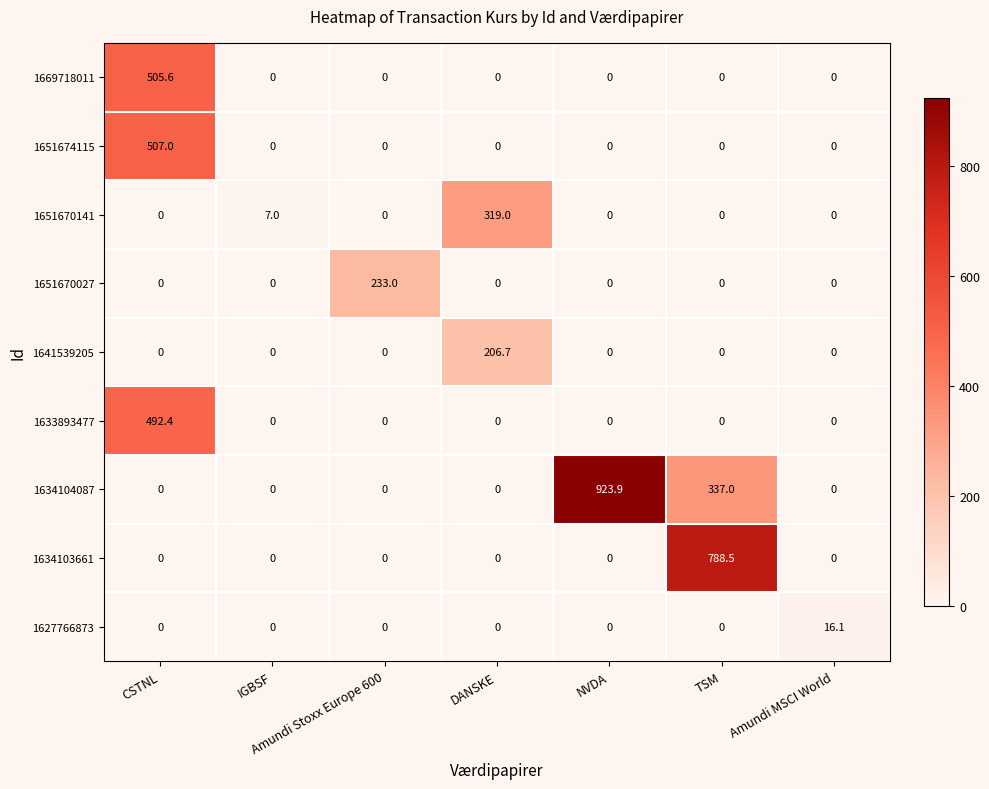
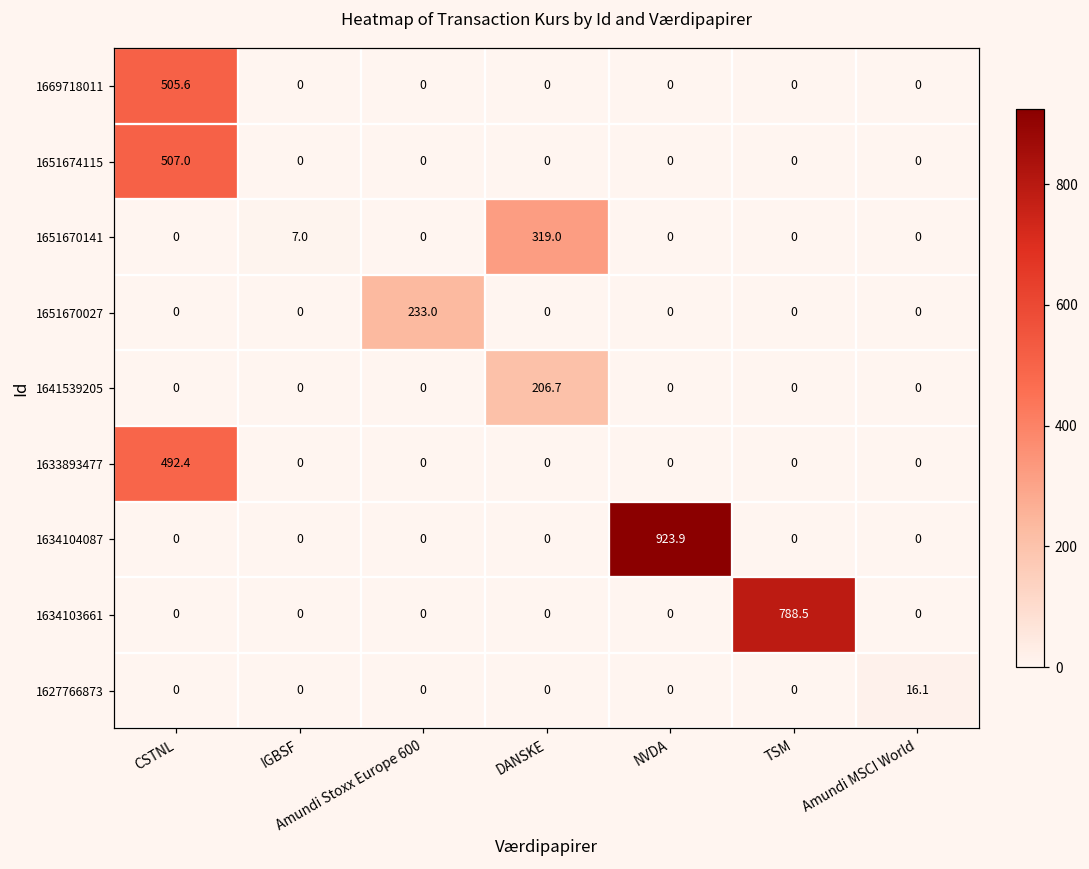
  {
    "1669718011": {
      "CSTNL": 505.6,
      "IGBSF": 0,
      "Amundi Stoxx Europe 600": 0,
      "DANSKE": 0,
      "NVDA": 0,
      "TSM": 0,
      "Amundi MSCI World": 0
    },
    "1651674115": {
      "CSTNL": 507.0,
      "IGBSF": 0,
      "Amundi Stoxx Europe 600": 0,
      "DANSKE": 0,
      "NVDA": 0,
      "TSM": 0,
      "Amundi MSCI World": 0
    },
    "1651670141": {
      "CSTNL": 0,
      "IGBSF": 7.0,
      "Amundi Stoxx Europe 600": 0,
      "DANSKE": 319.0,
      "NVDA": 0,
      "TSM": 0,
      "Amundi MSCI World": 0
    },
    "1651670027": {
      "CSTNL": 0,
      "IGBSF": 0,
      "Amundi Stoxx Europe 600": 233.0,
      "DANSKE": 0,
      "NVDA": 0,
      "TSM": 0,
      "Amundi MSCI World": 0
    },
    "1641539205": {
      "CSTNL": 0,
      "IGBSF": 0,
      "Amundi Stoxx Europe 600": 0,
      "DANSKE": 206.7,
      "NVDA": 0,
      "TSM": 0,
      "Amundi MSCI World": 0
    },
    "1633893477": {
      "CSTNL": 492.4,
      "IGBSF": 0,
      "Amundi Stoxx Europe 600": 0,
      "DANSKE": 0,
      "NVDA": 0,
      "TSM": 0,
      "Amundi MSCI World": 0
    },
    "1634104087": {
      "CSTNL": 0,
      "IGBSF": 0,
      "Amundi Stoxx Europe 600": 0,
      "DANSKE": 0,
      "NVDA": 923.9,
-     "TSM": 337.0,
+     "TSM": 0,
      "Amundi MSCI World": 0
    },
    "1634103661": {
      "CSTNL": 0,
      "IGBSF": 0,
      "Amundi Stoxx Europe 600": 0,
      "DANSKE": 0,
      "NVDA": 0,
      "TSM": 788.5,
      "Amundi MSCI World": 0
    },
    "1627766873": {
      "CSTNL": 0,
      "IGBSF": 0,
      "Amundi Stoxx Europe 600": 0,
      "DANSKE": 0,
      "NVDA": 0,
      "TSM": 0,
      "Amundi MSCI World": 16.1
    }
  }
